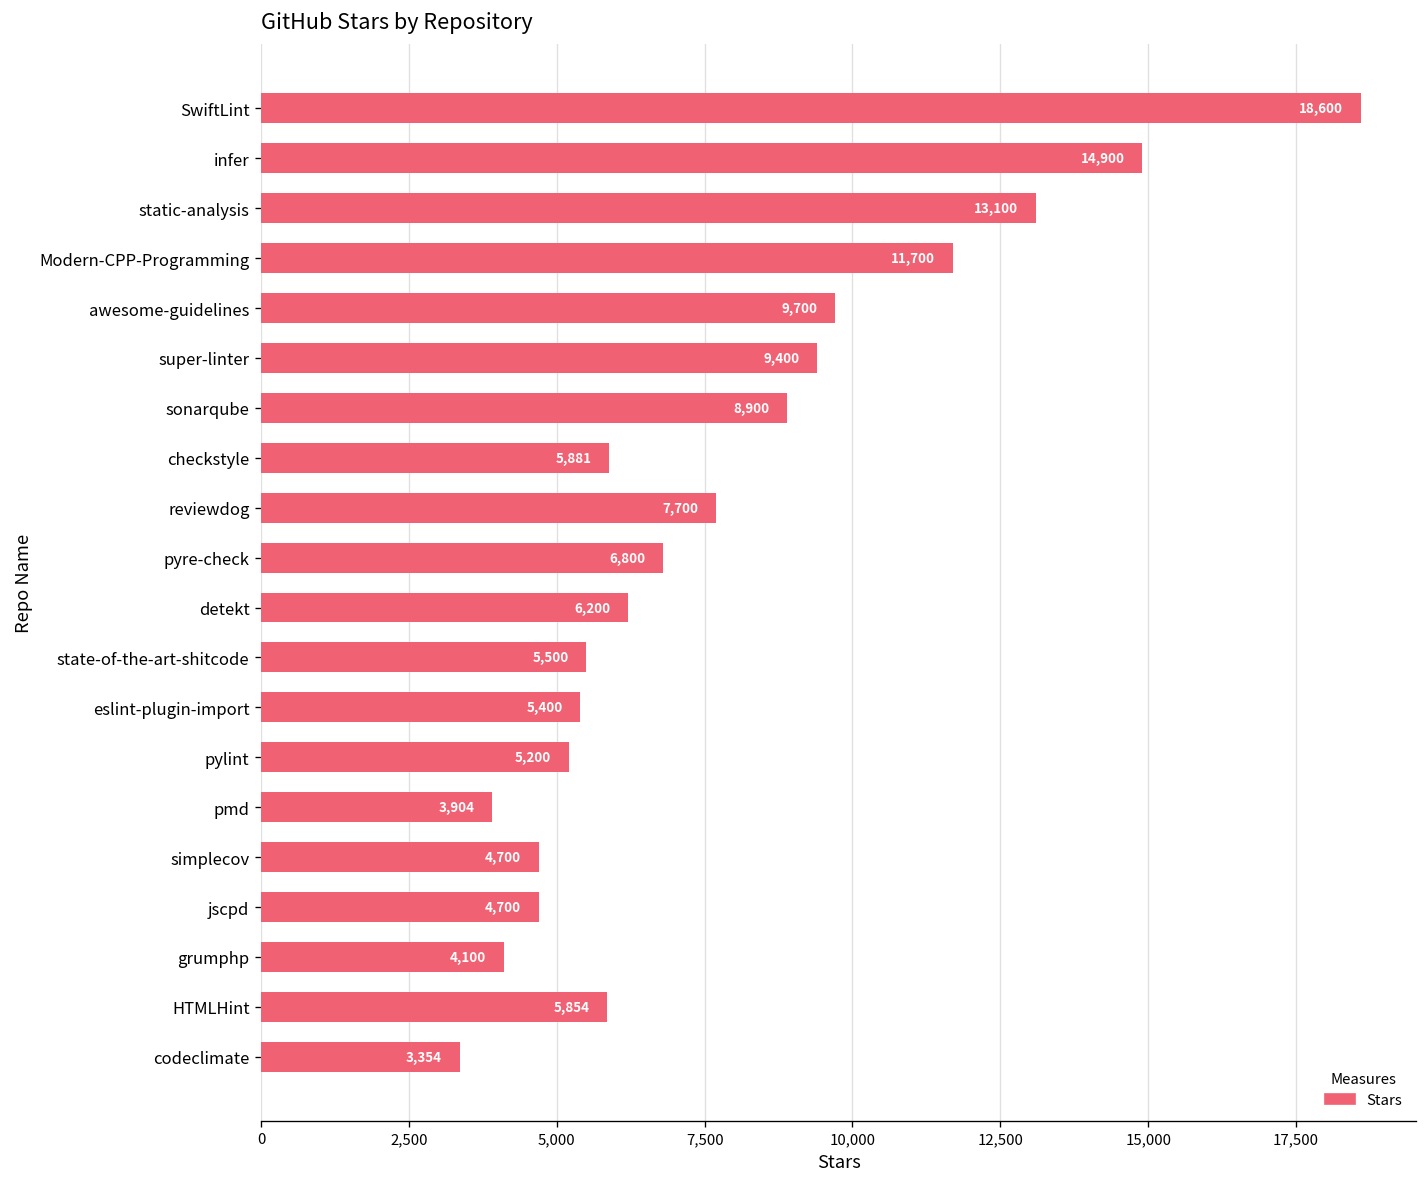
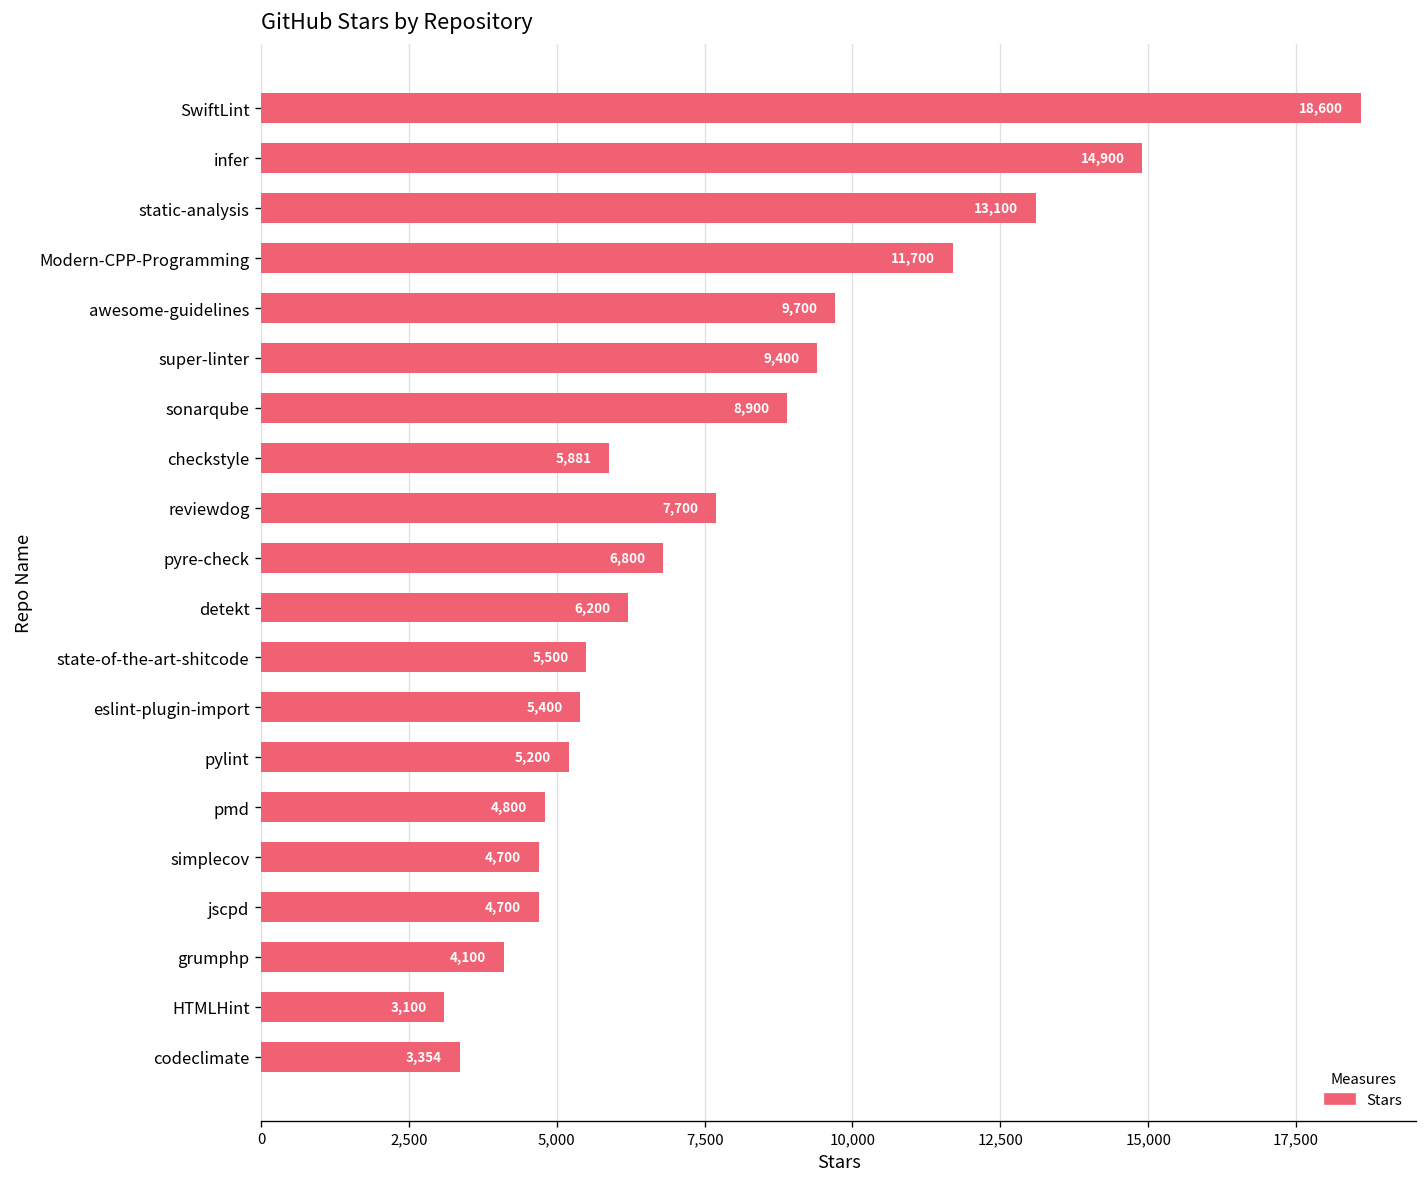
  {
    "SwiftLint": "18,600",
    "infer": "14,900",
    "static-analysis": "13,100",
    "Modern-CPP-Programming": "11,700",
    "awesome-guidelines": "9,700",
    "super-linter": "9,400",
    "sonarqube": "8,900",
    "checkstyle": "5,881",
    "reviewdog": "7,700",
    "pyre-check": "6,800",
    "detekt": "6,200",
    "state-of-the-art-shitcode": "5,500",
    "eslint-plugin-import": "5,400",
    "pylint": "5,200",
-   "pmd": "3,904",
+   "pmd": "4,800",
    "simplecov": "4,700",
    "jscpd": "4,700",
    "grumphp": "4,100",
-   "HTMLHint": "5,854",
+   "HTMLHint": "3,100",
    "codeclimate": "3,354"
  }
